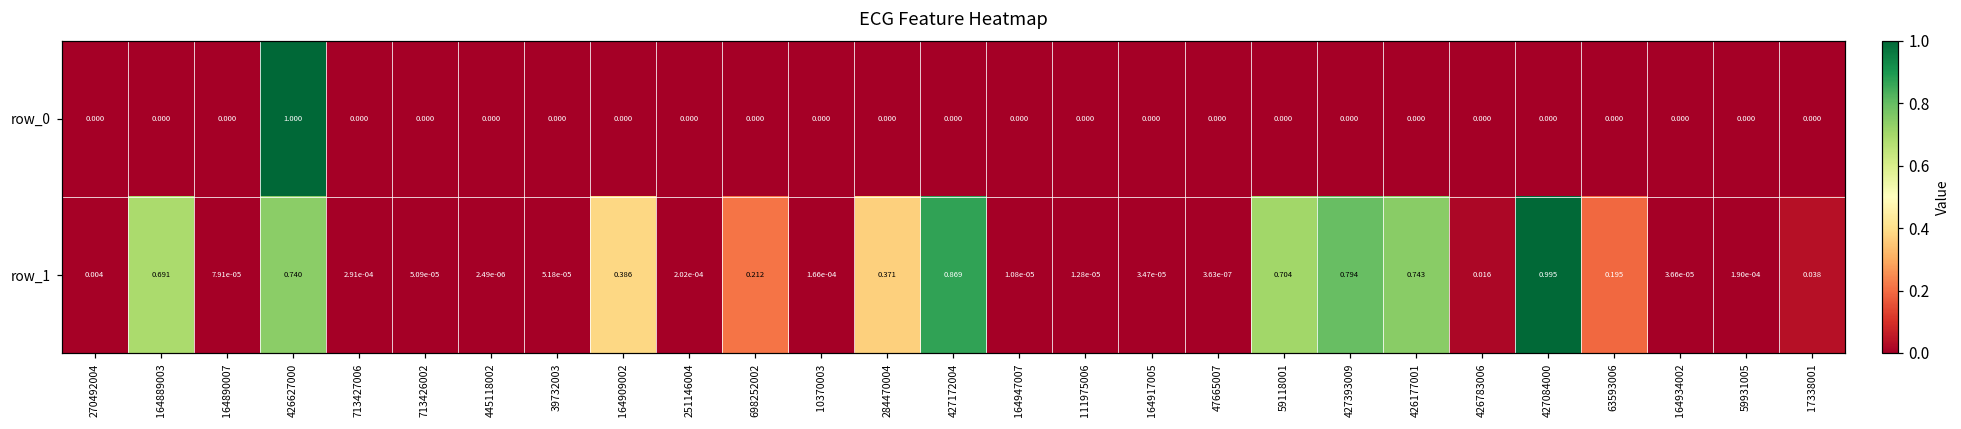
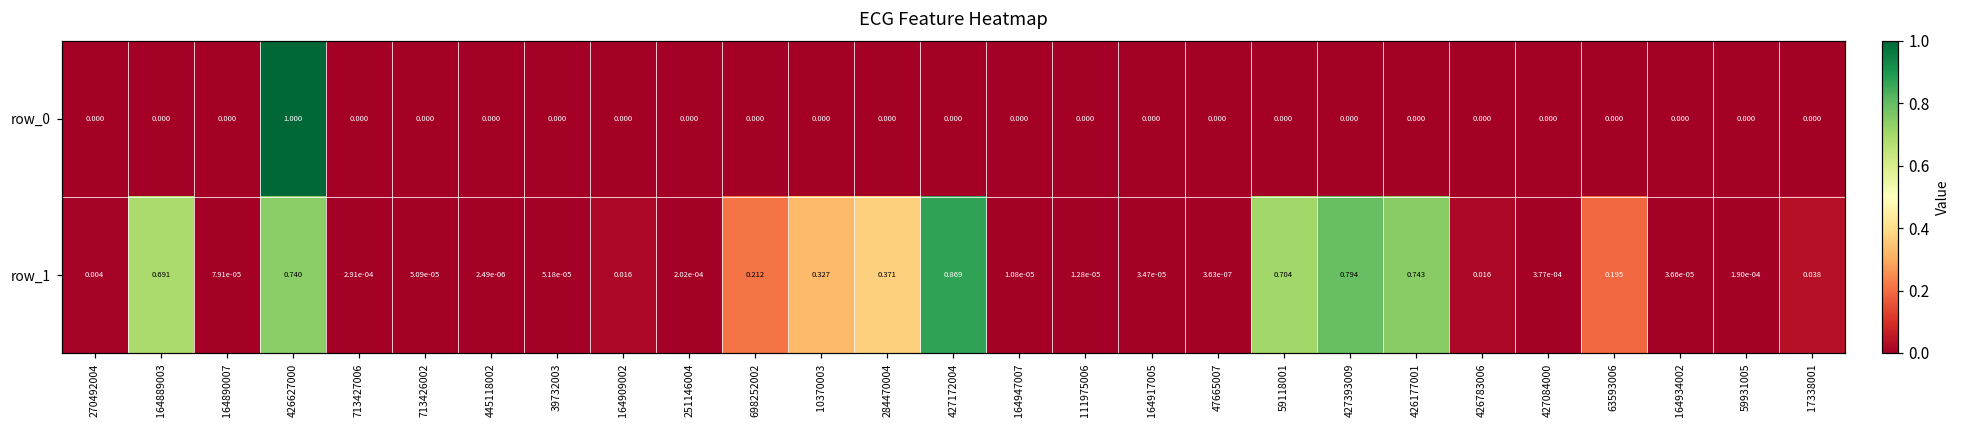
  {
    "row_0": {
      "270492004": "0.000",
      "164889003": "0.000",
      "164890007": "0.000",
      "426627000": "1.000",
      "713427006": "0.000",
      "713426002": "0.000",
      "445118002": "0.000",
      "39732003": "0.000",
      "164909002": "0.000",
      "251146004": "0.000",
      "698252002": "0.000",
      "10370003": "0.000",
      "284470004": "0.000",
      "427172004": "0.000",
      "164947007": "0.000",
      "111975006": "0.000",
      "164917005": "0.000",
      "47665007": "0.000",
      "59118001": "0.000",
      "427393009": "0.000",
      "426177001": "0.000",
      "426783006": "0.000",
      "427084000": "0.000",
      "63593006": "0.000",
      "164934002": "0.000",
      "59931005": "0.000",
      "17338001": "0.000"
    },
    "row_1": {
      "270492004": "0.004",
      "164889003": "0.691",
      "164890007": "7.91e-05",
      "426627000": "0.740",
      "713427006": "2.91e-04",
      "713426002": "5.09e-05",
      "445118002": "2.49e-06",
      "39732003": "5.18e-05",
-     "164909002": "0.386",
+     "164909002": "0.016",
      "251146004": "2.02e-04",
      "698252002": "0.212",
-     "10370003": "1.66e-04",
+     "10370003": "0.327",
      "284470004": "0.371",
      "427172004": "0.869",
      "164947007": "1.08e-05",
      "111975006": "1.28e-05",
      "164917005": "3.47e-05",
      "47665007": "3.63e-07",
      "59118001": "0.704",
      "427393009": "0.794",
      "426177001": "0.743",
      "426783006": "0.016",
-     "427084000": "0.995",
+     "427084000": "3.77e-04",
      "63593006": "0.195",
      "164934002": "3.66e-05",
      "59931005": "1.90e-04",
      "17338001": "0.038"
    }
  }
